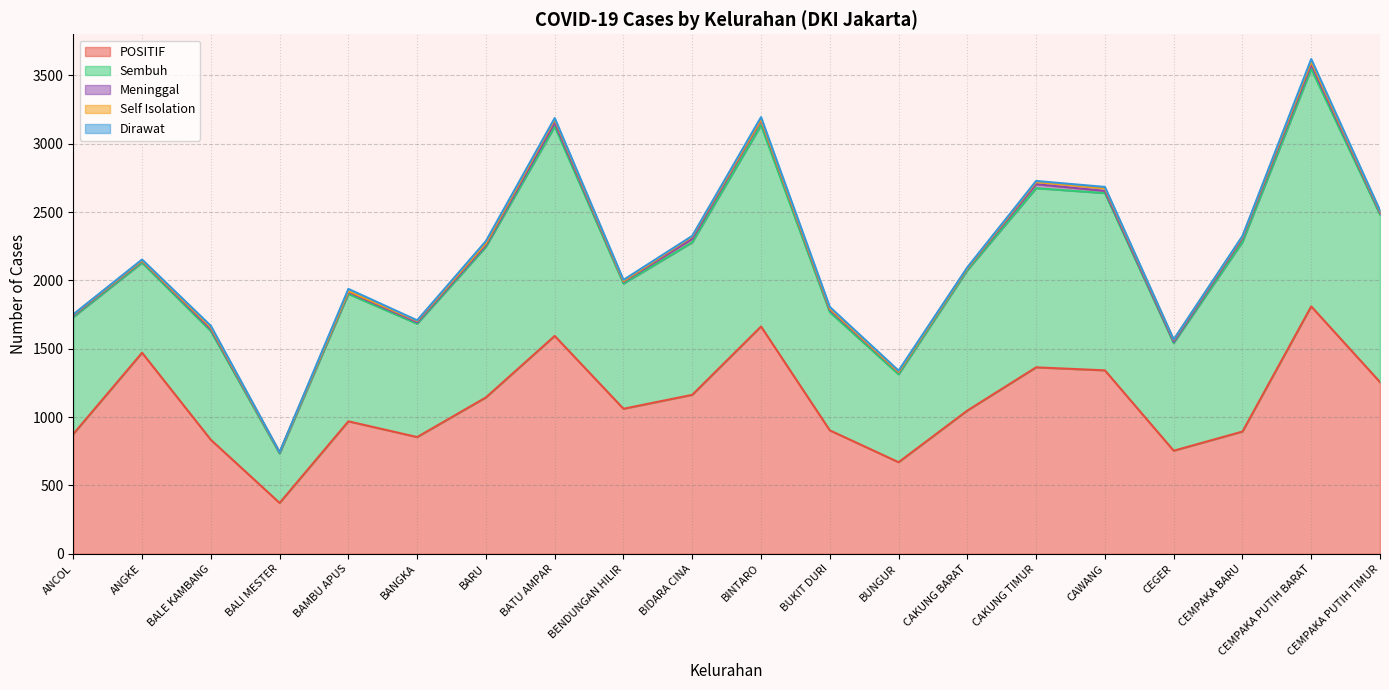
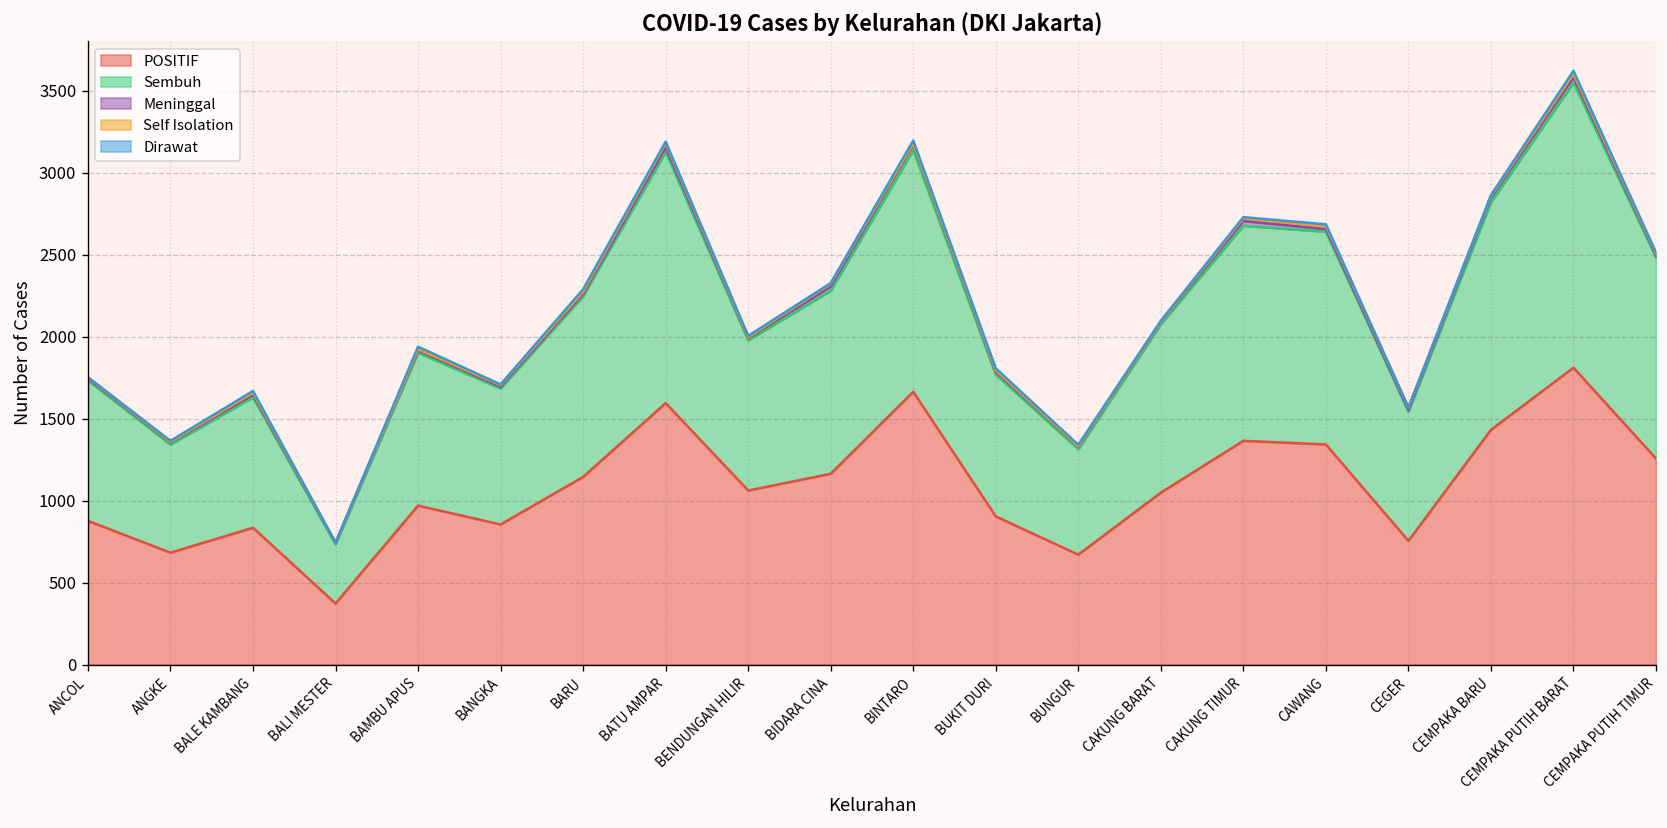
  {
    "POSITIF": {
      "ANCOL": 880,
-     "ANGKE": 1470,
+     "ANGKE": 680,
      "BALE KAMBANG": 830,
      "BALI MESTER": 370,
      "BAMBU APUS": 970,
      "BANGKA": 850,
      "BARU": 1140,
      "BATU AMPAR": 1590,
      "BENDUNGAN HILIR": 1060,
      "BIDARA CINA": 1160,
      "BINTARO": 1660,
      "BUKIT DURI": 900,
      "BUNGUR": 670,
      "CAKUNG BARAT": 1050,
      "CAKUNG TIMUR": 1360,
      "CAWANG": 1340,
      "CEGER": 750,
-     "CEMPAKA BARU": 890,
+     "CEMPAKA BARU": 1430,
      "CEMPAKA PUTIH BARAT": 1810,
      "CEMPAKA PUTIH TIMUR": 1260
    },
    "Sembuh": {
      "BATU AMPAR": 1530,
      "BIDARA CINA": 1120,
      "BINTARO": 1470,
      "CAKUNG TIMUR": 1310,
      "CEMPAKA BARU": 1390,
      "CEMPAKA PUTIH BARAT": 1740
    },
    "Meninggal": {
      "BATU AMPAR": 30,
      "CEMPAKA PUTIH BARAT": 30
    },
    "Self Isolation": {
      "CEMPAKA PUTIH BARAT": 20
    },
    "Dirawat": {
      "CEMPAKA PUTIH BARAT": 20
    }
  }
